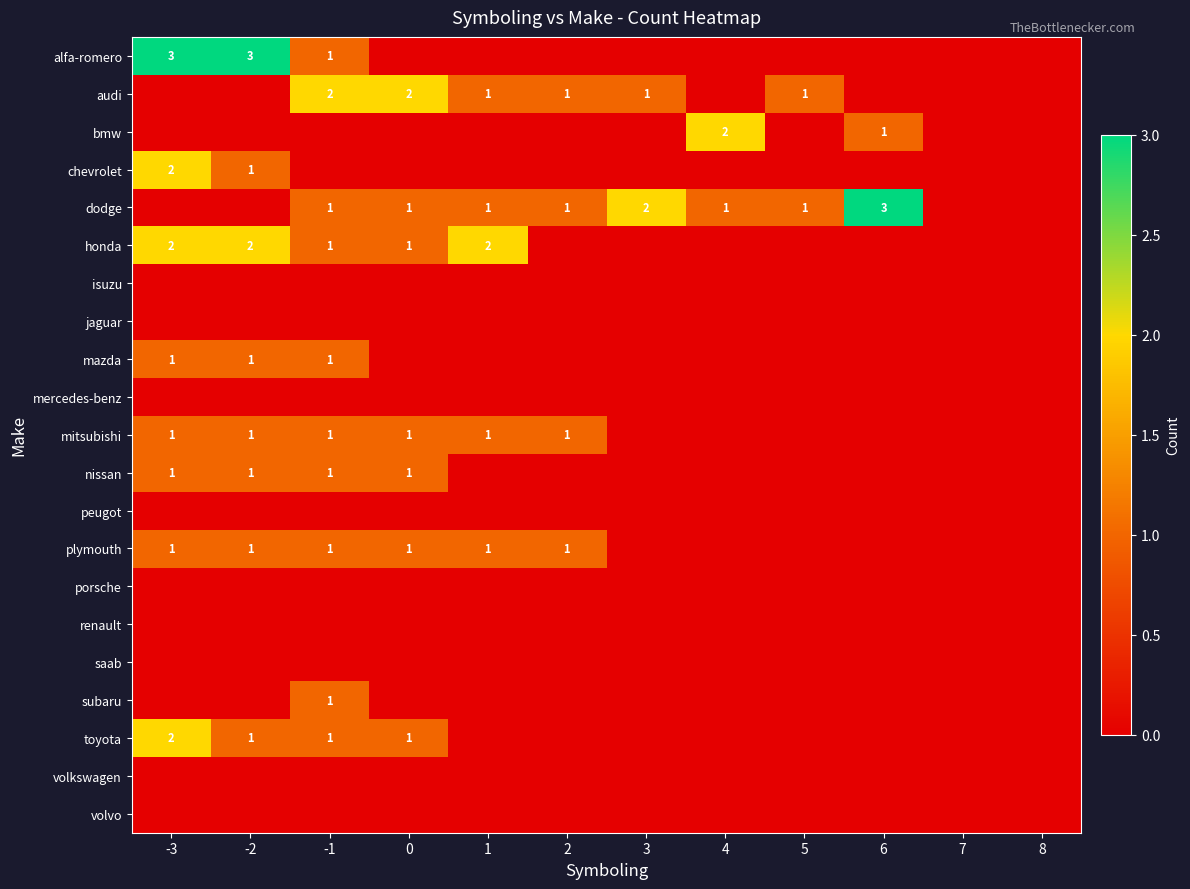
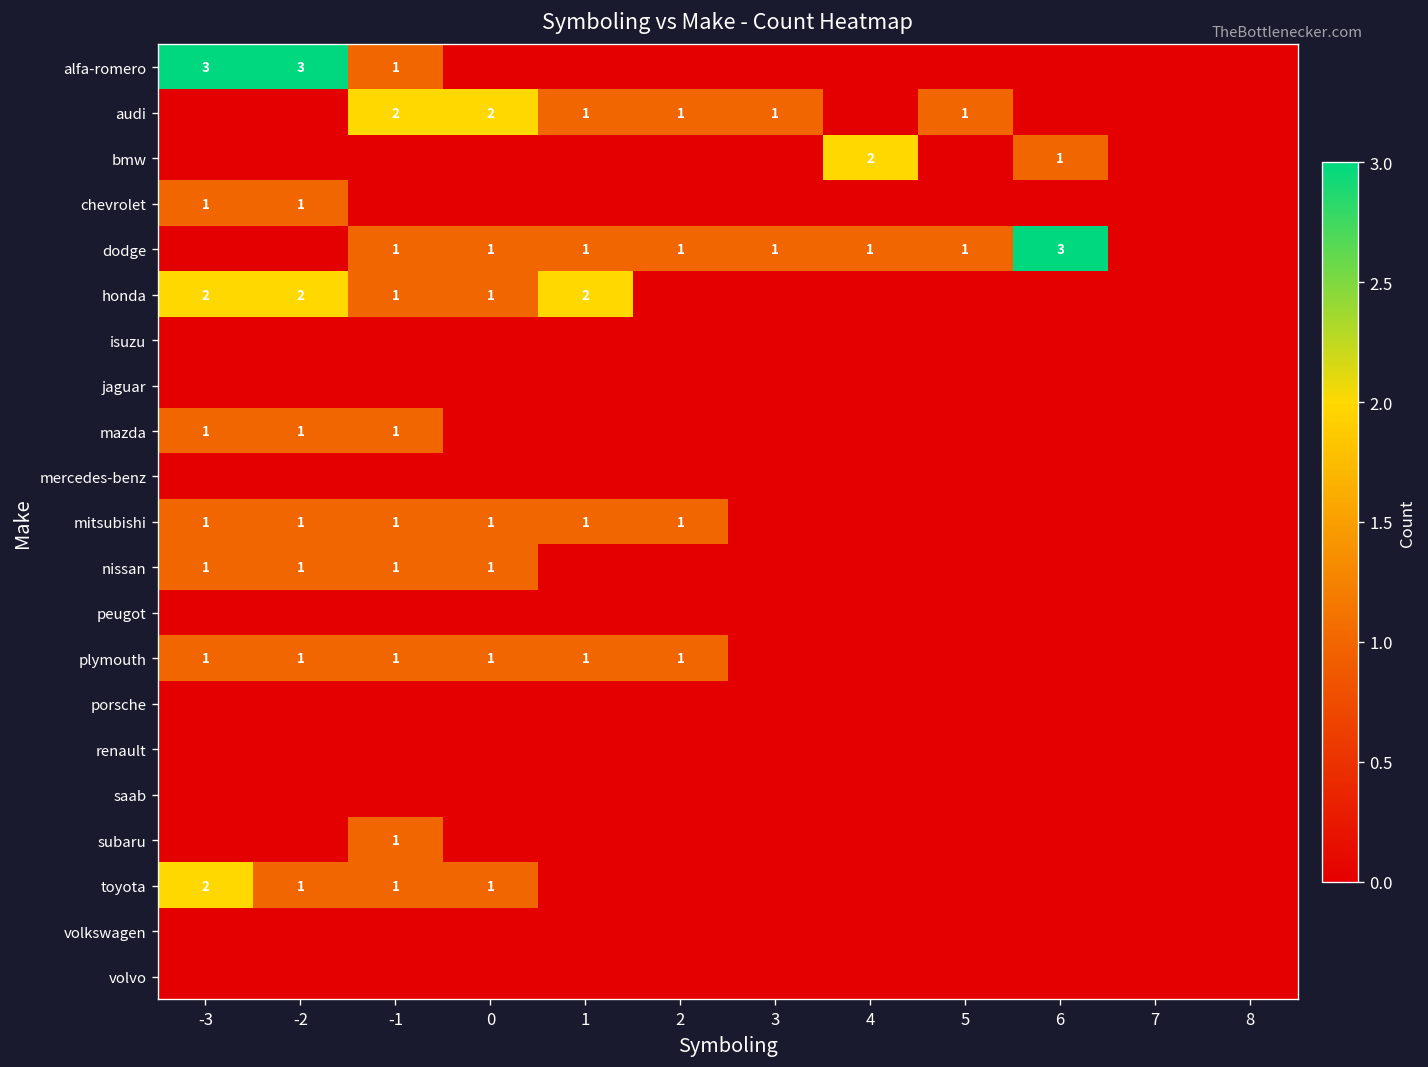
  {
    "alfa-romero": {
      "-3": 3,
      "-2": 3,
      "-1": 1
    },
    "audi": {
      "-1": 2,
      "0": 2,
      "1": 1,
      "2": 1,
      "3": 1,
      "5": 1
    },
    "bmw": {
      "4": 2,
      "6": 1
    },
    "chevrolet": {
-     "-3": 2,
+     "-3": 1,
      "-2": 1
    },
    "dodge": {
      "-1": 1,
      "0": 1,
      "1": 1,
      "2": 1,
-     "3": 2,
+     "3": 1,
      "4": 1,
      "5": 1,
      "6": 3
    },
    "honda": {
      "-3": 2,
      "-2": 2,
      "-1": 1,
      "0": 1,
      "1": 2
    },
    "mazda": {
      "-3": 1,
      "-2": 1,
      "-1": 1
    },
    "mitsubishi": {
      "-3": 1,
      "-2": 1,
      "-1": 1,
      "0": 1,
      "1": 1,
      "2": 1
    },
    "nissan": {
      "-3": 1,
      "-2": 1,
      "-1": 1,
      "0": 1
    },
    "plymouth": {
      "-3": 1,
      "-2": 1,
      "-1": 1,
      "0": 1,
      "1": 1,
      "2": 1
    },
    "subaru": {
      "-1": 1
    },
    "toyota": {
      "-3": 2,
      "-2": 1,
      "-1": 1,
      "0": 1
    }
  }
